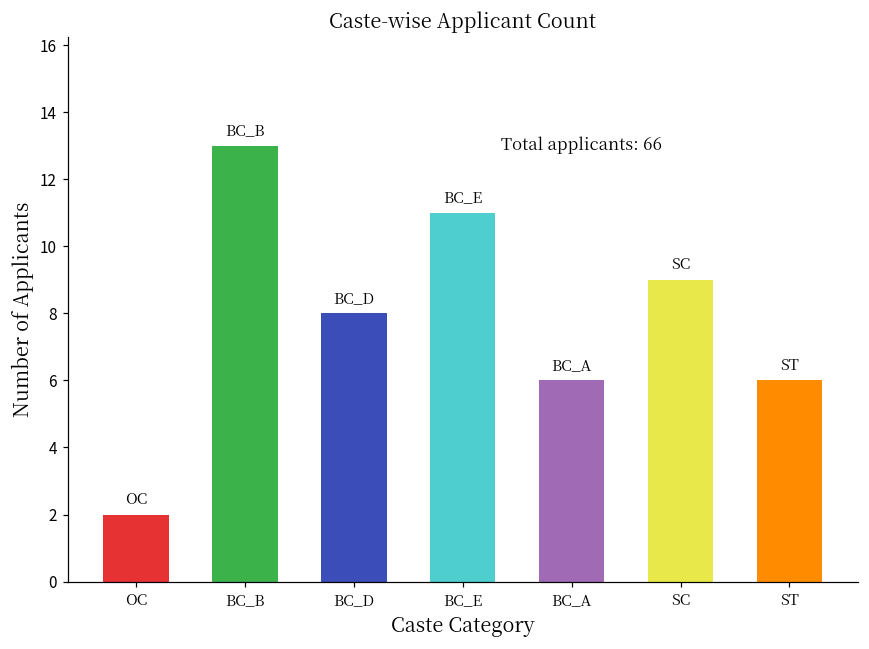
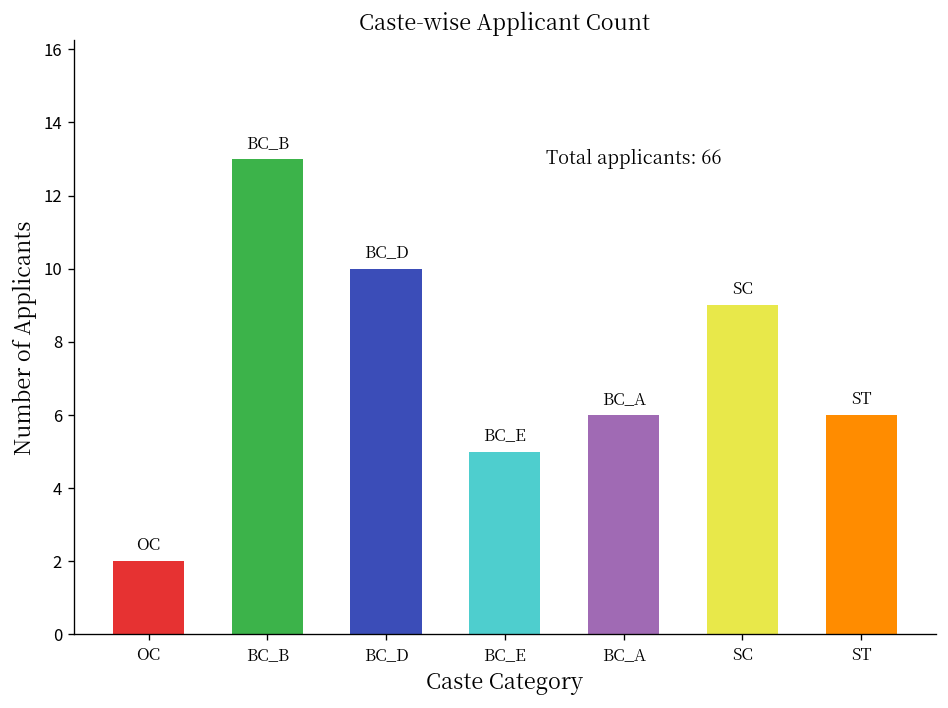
  {
    "OC": 2,
    "BC_B": 13,
-   "BC_D": 8,
-   "BC_E": 11,
+   "BC_D": 10,
+   "BC_E": 5,
    "BC_A": 6,
    "SC": 9,
    "ST": 6
  }
